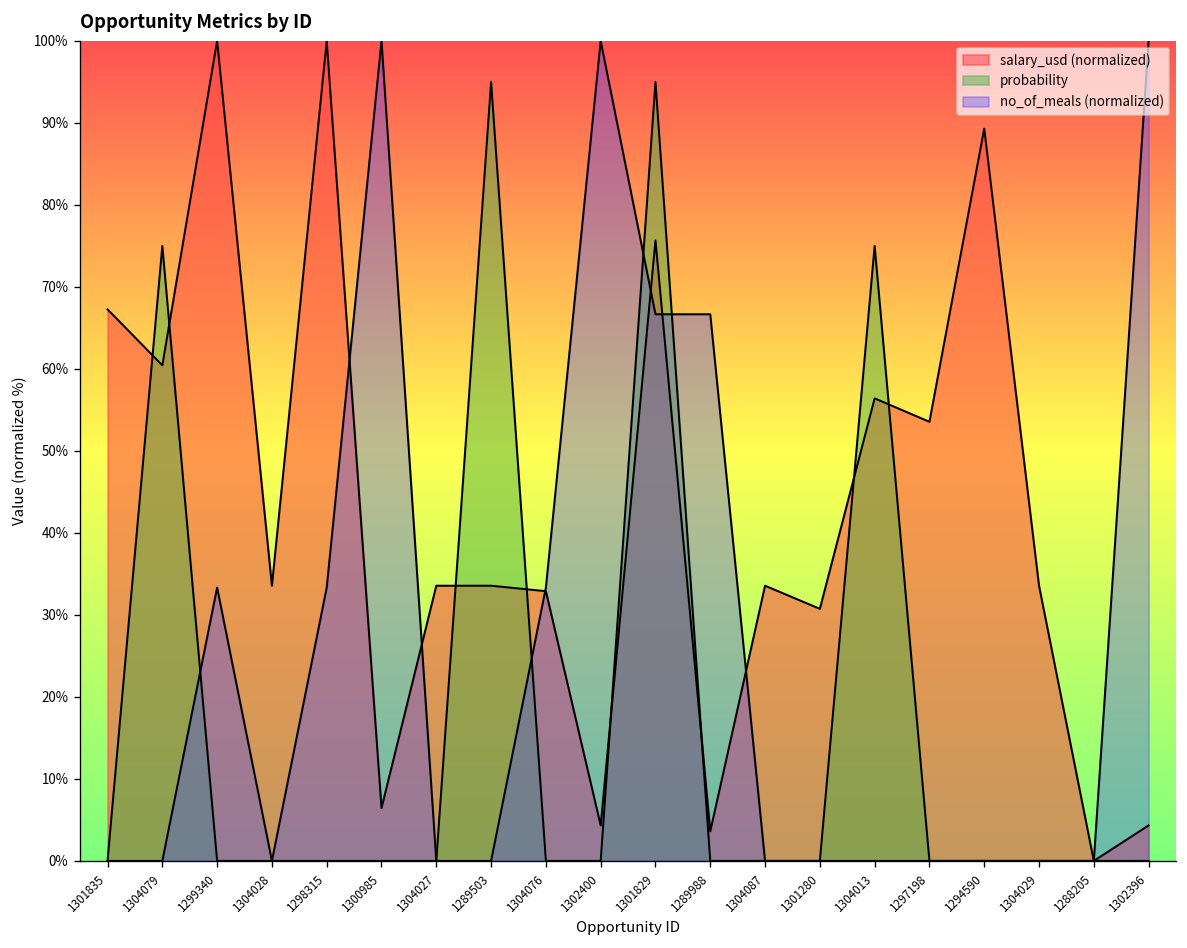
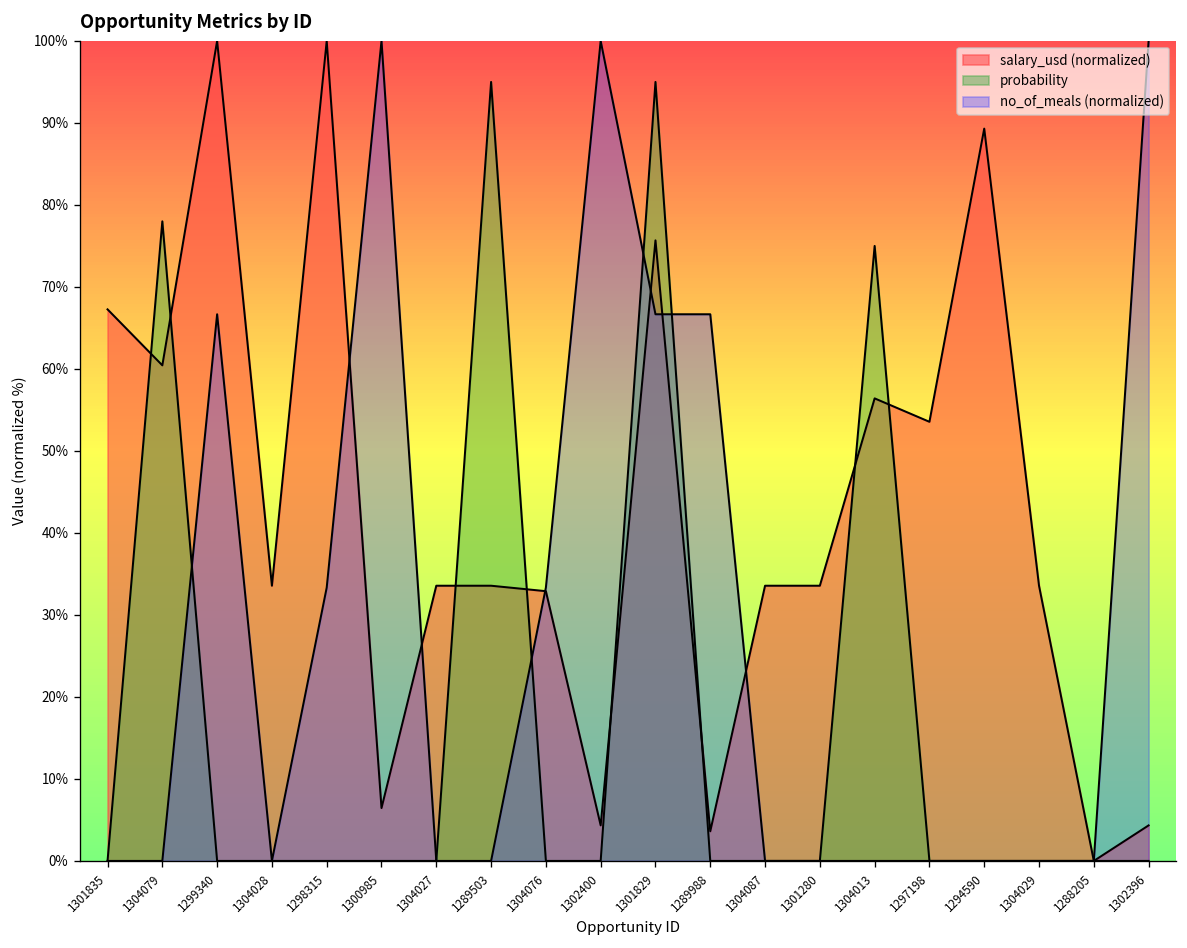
  {
    "salary_usd (normalized)": {
      "1301835": "67%",
      "1304079": "60%",
      "1299340": "100%",
      "1304028": "34%",
      "1298315": "100%",
      "1300985": "6%",
      "1304027": "34%",
      "1289503": "34%",
      "1304076": "33%",
      "1302400": "4%",
      "1301829": "76%",
      "1289988": "4%",
      "1304087": "34%",
-     "1301280": "31%",
+     "1301280": "34%",
      "1304013": "56%",
      "1297198": "54%",
      "1294590": "89%",
      "1304029": "34%",
      "1302396": "4%"
    },
    "probability": {
-     "1304079": "75%",
+     "1304079": "78%",
      "1299340": "0%",
      "1298315": "0%",
      "1300985": "0%",
      "1289503": "95%",
      "1304076": "0%",
      "1302400": "0%",
      "1301829": "95%",
      "1289988": "0%",
      "1304013": "75%",
      "1302396": "0%"
    },
    "no_of_meals (normalized)": {
      "1304079": "0%",
-     "1299340": "33%",
+     "1299340": "67%",
      "1298315": "33%",
      "1300985": "100%",
      "1289503": "0%",
      "1304076": "33%",
      "1302400": "100%",
      "1301829": "67%",
      "1289988": "67%",
      "1304013": "0%",
      "1302396": "100%"
    }
  }
